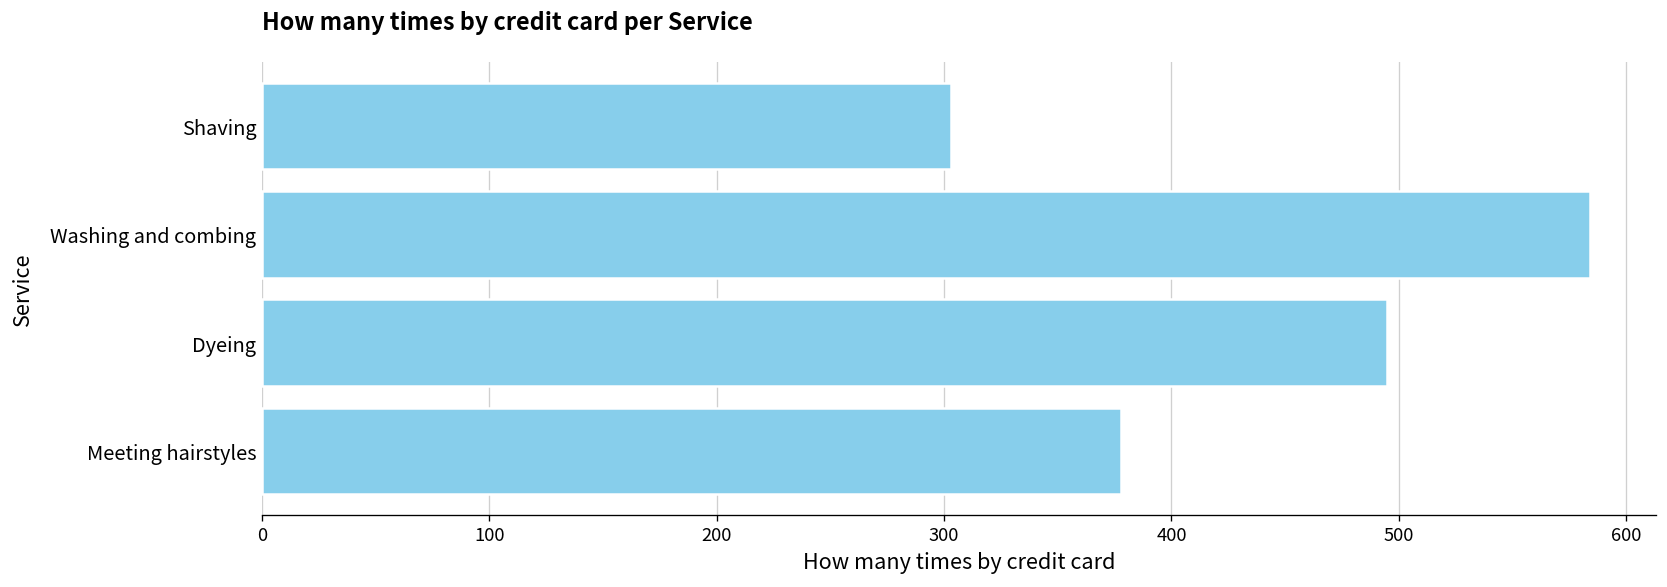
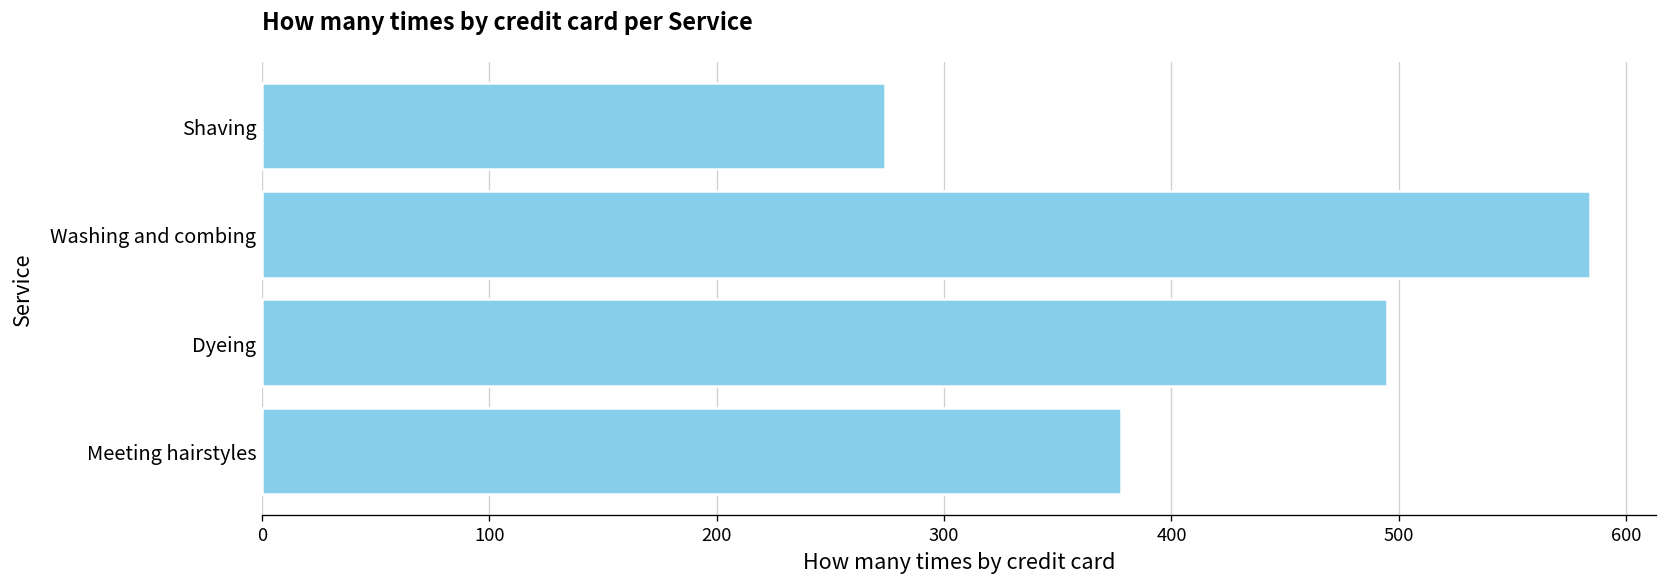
  {
-   "Shaving": 303,
+   "Shaving": 274,
    "Washing and combing": 584,
    "Dyeing": 495,
    "Meeting hairstyles": 378
  }
